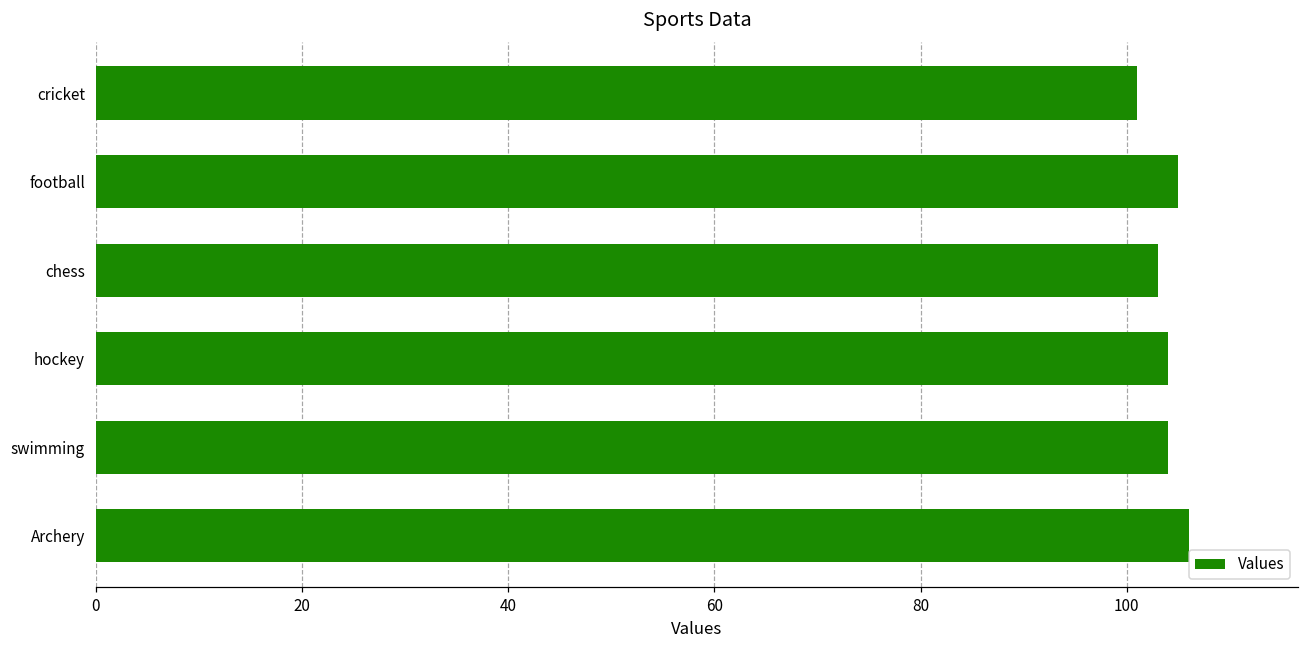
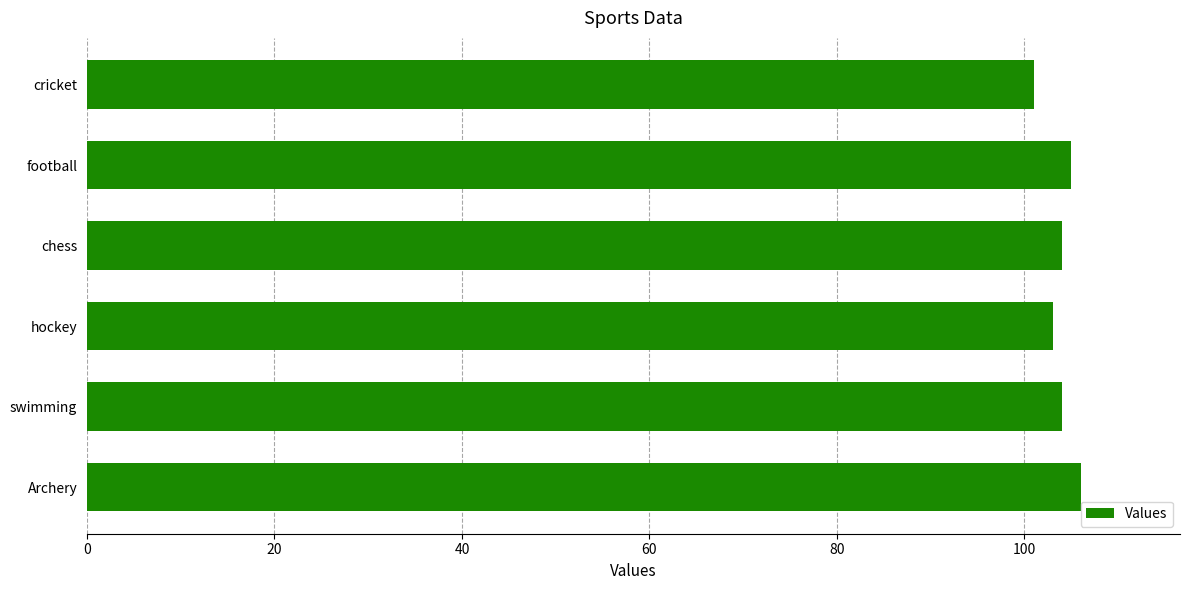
  {
    "cricket": 101,
    "football": 105,
-   "chess": 103,
-   "hockey": 104,
+   "chess": 104,
+   "hockey": 103,
    "swimming": 104,
    "Archery": 106
  }
